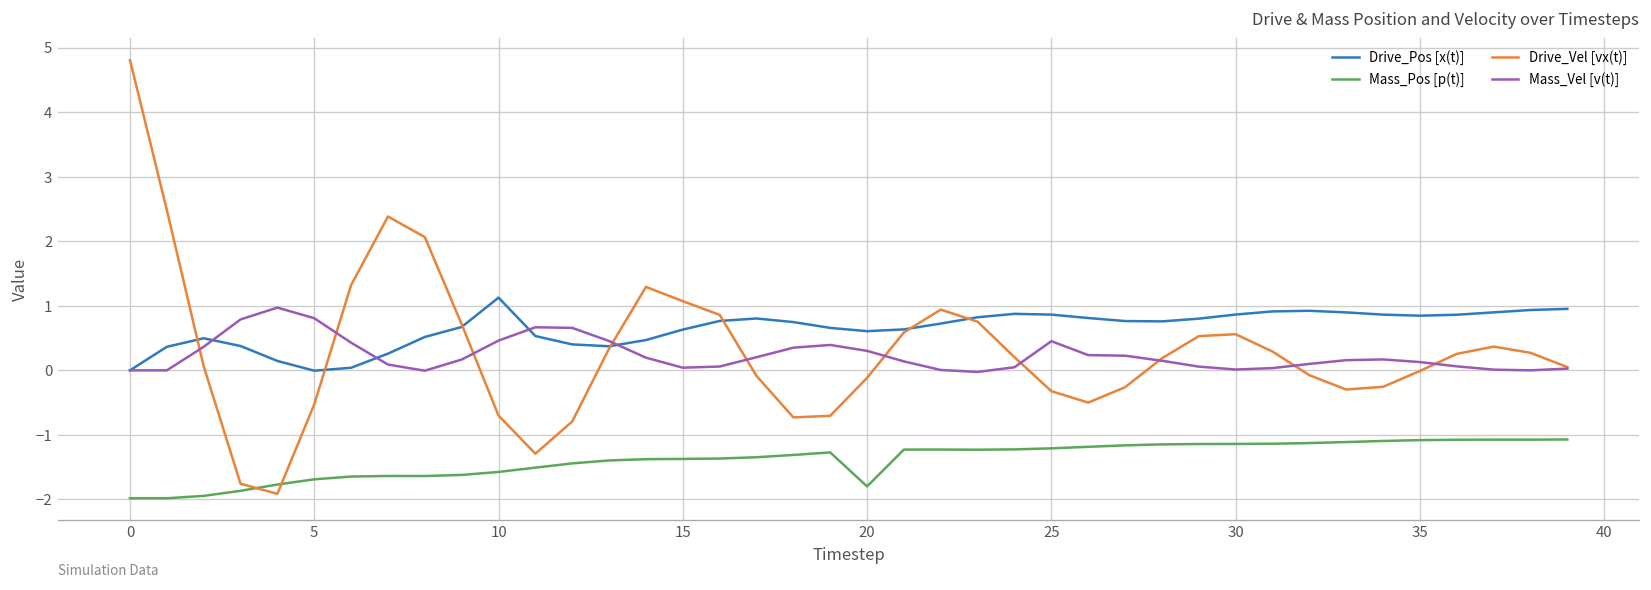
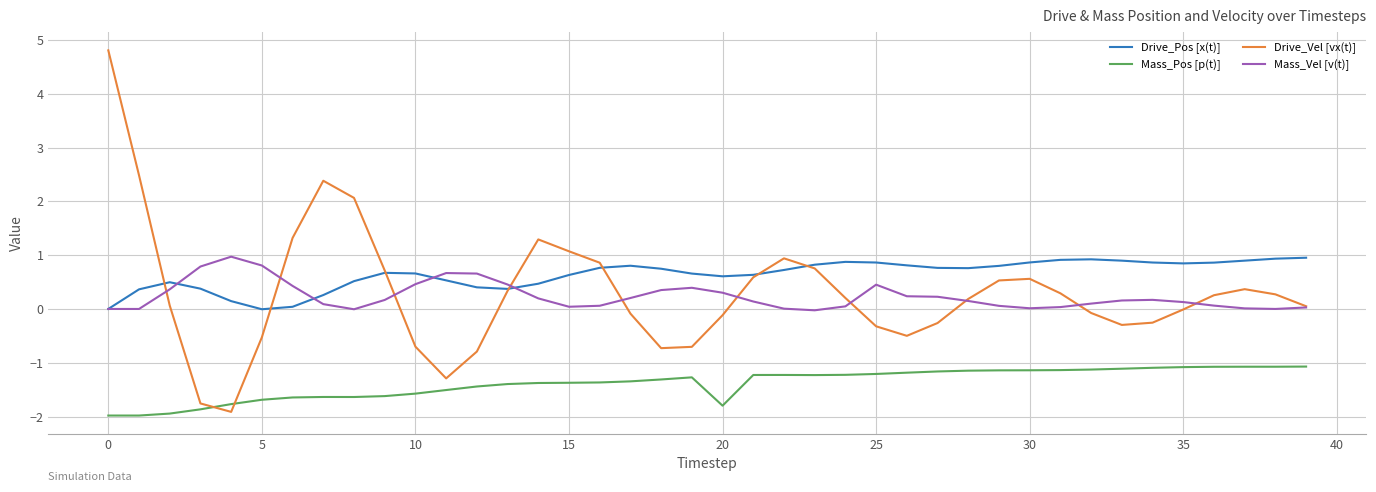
  {
    "Drive_Pos [x(t)]": {
      "5": 0.0,
-     "10": 1.1,
+     "10": 0.7,
      "15": 0.6,
      "20": 0.6,
      "25": 0.9,
      "30": 0.9,
      "35": 0.8
    },
    "Mass_Pos [p(t)]": {
      "0": -2.0,
      "5": -1.7,
      "10": -1.6,
      "15": -1.4,
      "20": -1.8,
      "25": -1.2,
      "30": -1.1,
      "35": -1.1
    },
    "Drive_Vel [vx(t)]": {
      "0": 4.8,
      "5": -0.5,
      "10": -0.7,
      "15": 1.1,
      "20": -0.1,
      "25": -0.3,
      "30": 0.6,
      "35": 0.0
    },
    "Mass_Vel [v(t)]": {
      "5": 0.8,
      "10": 0.5,
      "15": 0.0,
      "20": 0.3,
      "25": 0.5,
      "30": 0.0,
      "35": 0.1
    }
  }
